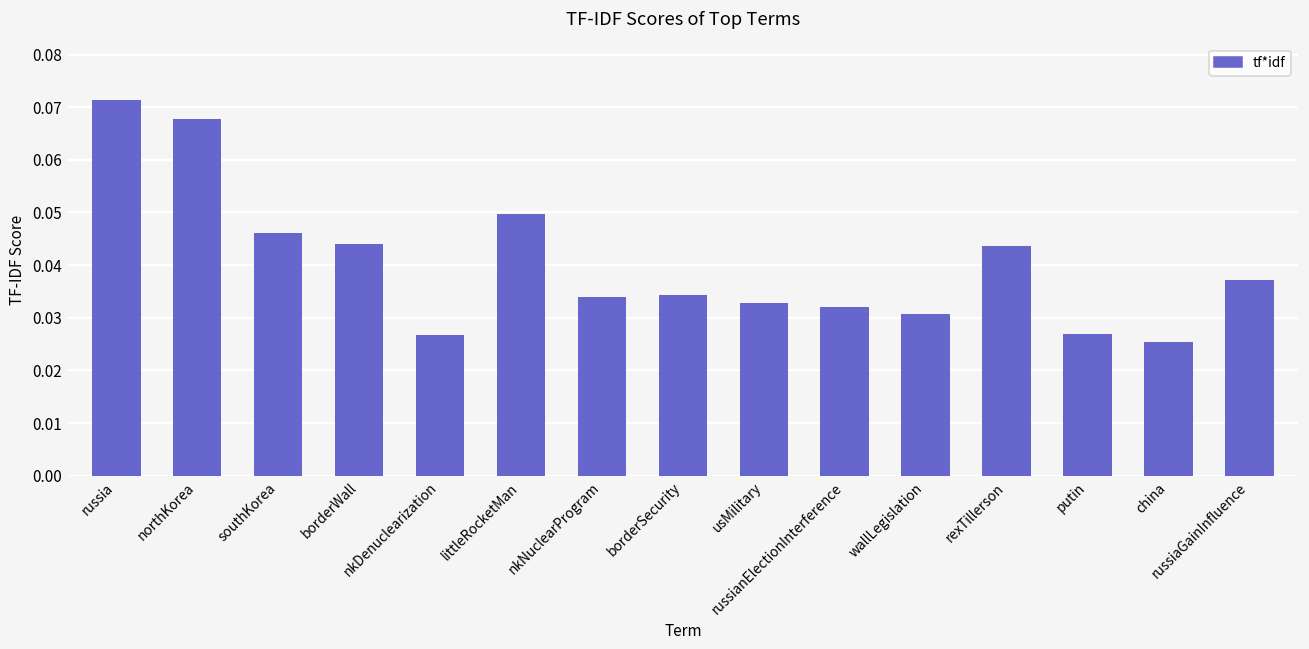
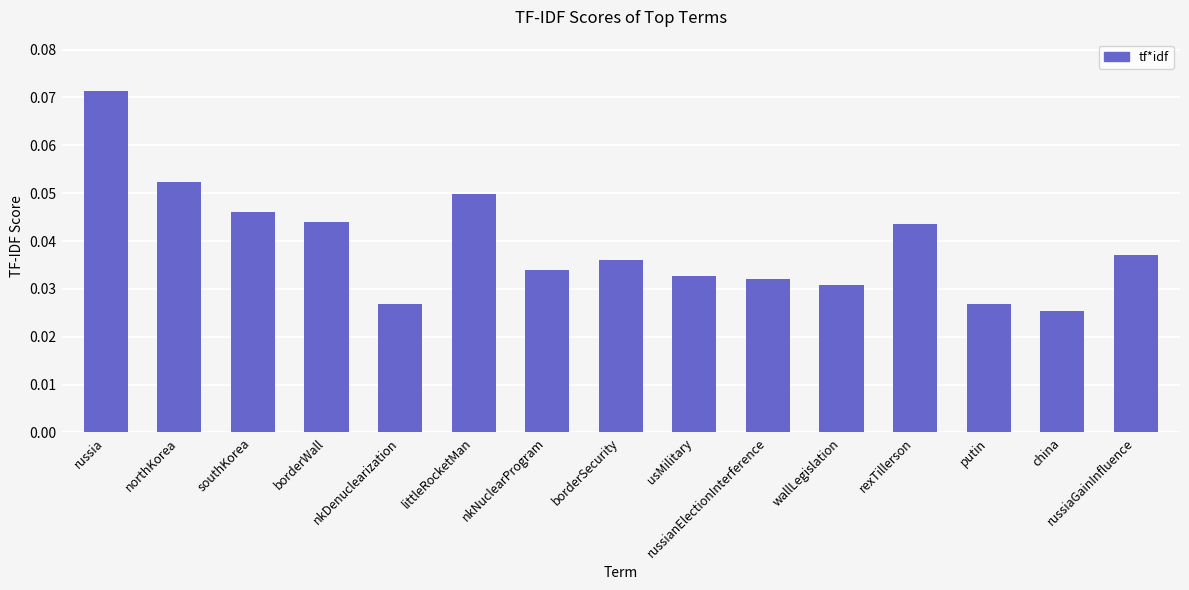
  {
    "russia": 0.071,
-   "northKorea": 0.068,
+   "northKorea": 0.052,
    "southKorea": 0.046,
    "borderWall": 0.044,
    "nkDenuclearization": 0.027,
    "littleRocketMan": 0.050,
    "nkNuclearProgram": 0.034,
-   "borderSecurity": 0.034,
+   "borderSecurity": 0.036,
    "usMilitary": 0.033,
    "russianElectionInterference": 0.032,
    "wallLegislation": 0.031,
    "rexTillerson": 0.044,
    "putin": 0.027,
    "china": 0.025,
    "russiaGainInfluence": 0.037
  }
